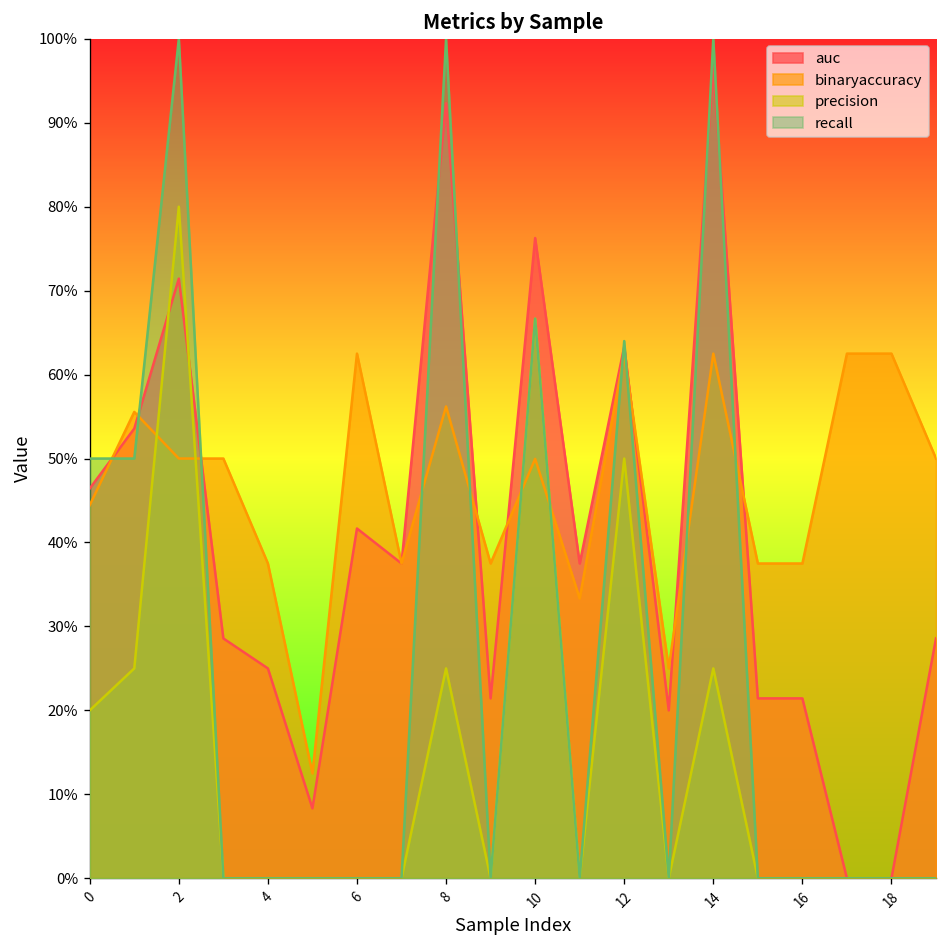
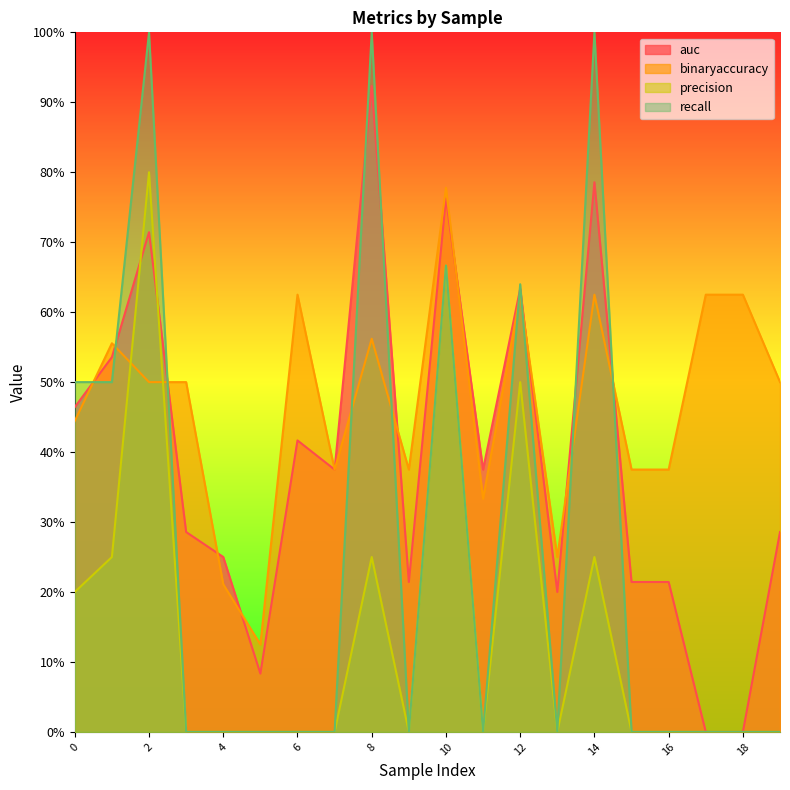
  {
    "auc": {
      "0": "46%",
      "2": "71%",
      "4": "25%",
      "6": "42%",
      "8": "92%",
      "10": "76%",
      "12": "63%",
-     "14": "97%",
+     "14": "79%",
      "16": "21%"
    },
    "binaryaccuracy": {
      "0": "44%",
      "2": "50%",
-     "4": "38%",
+     "4": "21%",
      "6": "63%",
      "8": "56%",
-     "10": "50%",
+     "10": "78%",
      "12": "63%",
      "14": "63%",
      "16": "38%",
      "18": "63%"
    },
    "precision": {
      "0": "20%",
      "2": "80%",
      "8": "25%",
      "12": "50%",
      "14": "25%"
    },
    "recall": {
      "0": "50%",
      "2": "100%",
      "8": "100%",
      "12": "64%",
      "14": "100%"
    }
  }
